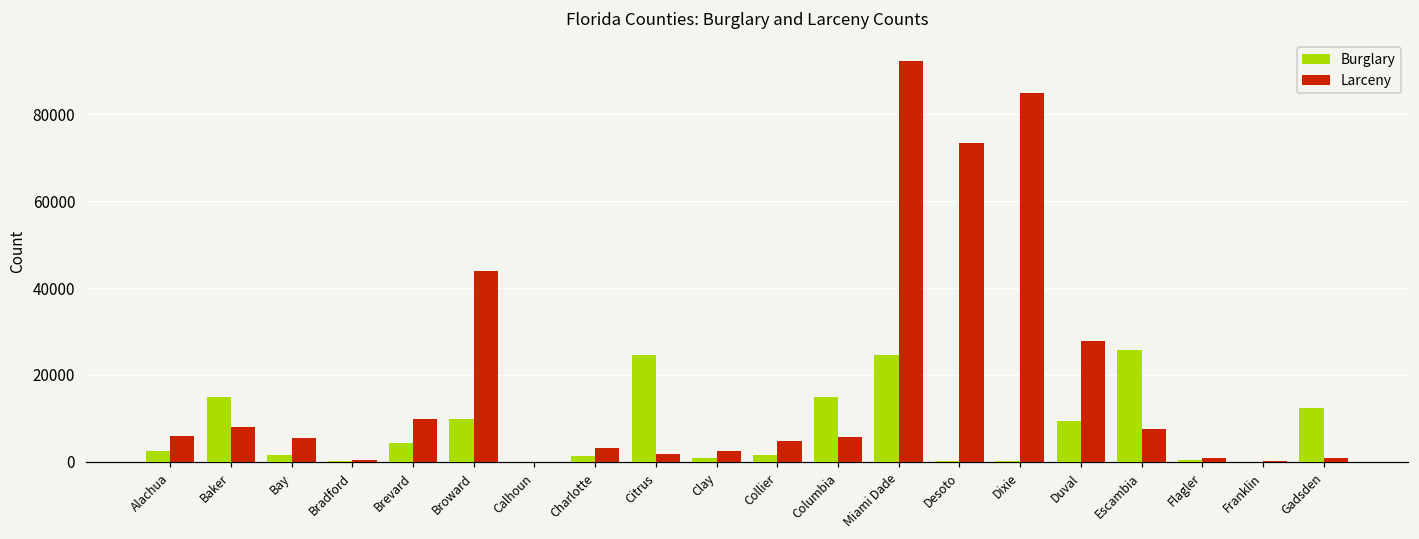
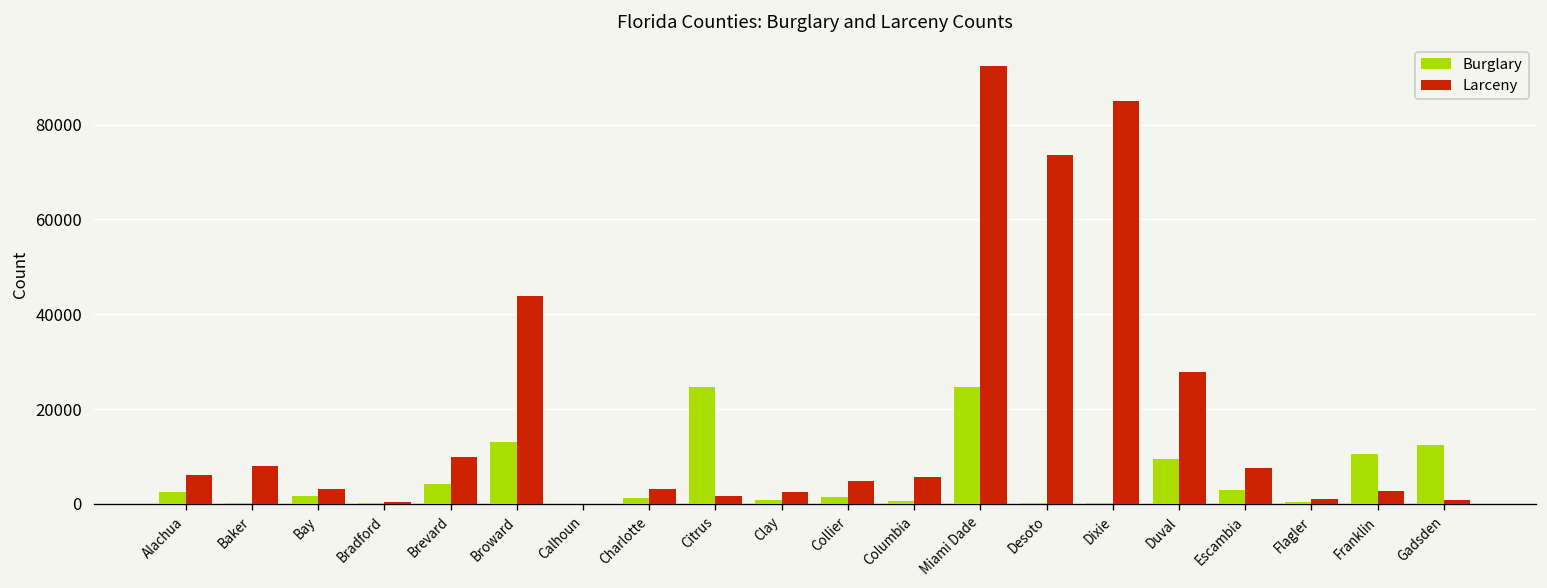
  {
    "Burglary": {
      "Alachua": 3000,
-     "Baker": 15000,
+     "Baker": 0,
      "Bay": 2000,
      "Brevard": 4000,
-     "Broward": 10000,
+     "Broward": 13000,
      "Charlotte": 1000,
      "Citrus": 25000,
      "Clay": 1000,
      "Collier": 2000,
-     "Columbia": 15000,
+     "Columbia": 1000,
      "Miami Dade": 25000,
      "Duval": 9000,
-     "Escambia": 26000,
-     "Franklin": 0,
+     "Escambia": 3000,
+     "Franklin": 11000,
      "Gadsden": 12000
    },
    "Larceny": {
      "Alachua": 6000,
      "Baker": 8000,
-     "Bay": 5000,
+     "Bay": 3000,
      "Brevard": 10000,
      "Broward": 44000,
      "Charlotte": 3000,
      "Citrus": 2000,
      "Clay": 2000,
      "Collier": 5000,
      "Columbia": 6000,
      "Miami Dade": 92000,
      "Desoto": 74000,
      "Dixie": 85000,
      "Duval": 28000,
      "Escambia": 8000,
      "Flagler": 1000,
-     "Franklin": 0,
+     "Franklin": 3000,
      "Gadsden": 1000
    }
  }
